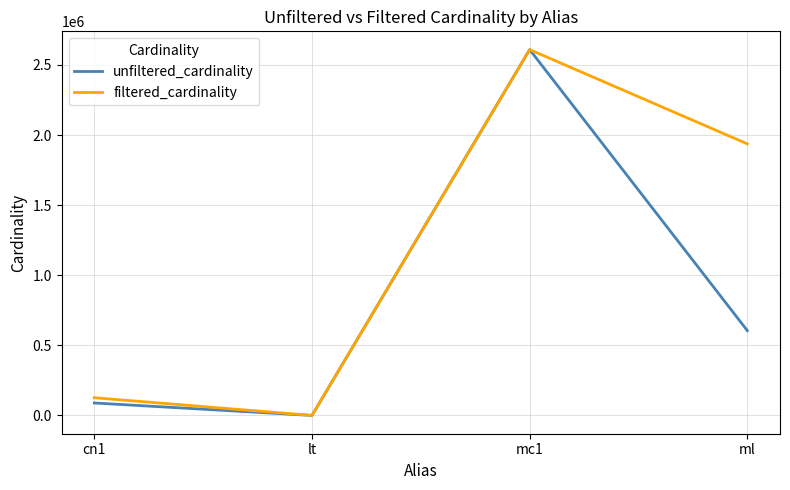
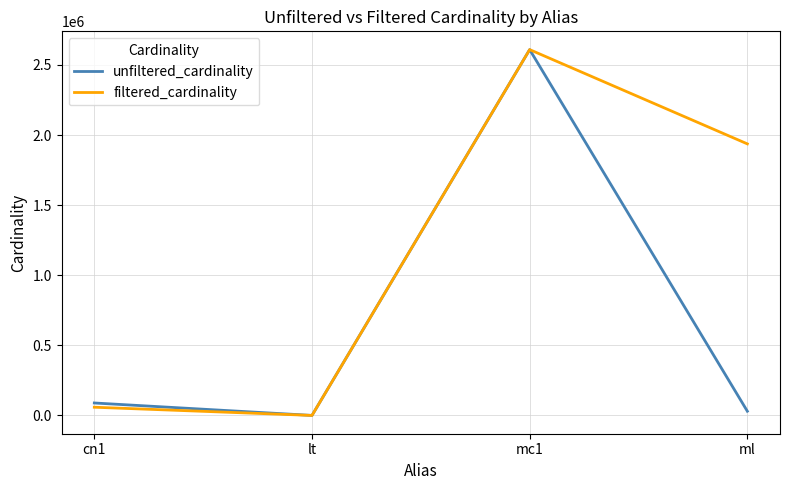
  {
    "unfiltered_cardinality": {
      "cn1": 90000,
-     "ml": 600000
+     "ml": 30000
    },
    "filtered_cardinality": {
-     "cn1": 130000,
+     "cn1": 60000,
      "ml": 1940000
    }
  }
